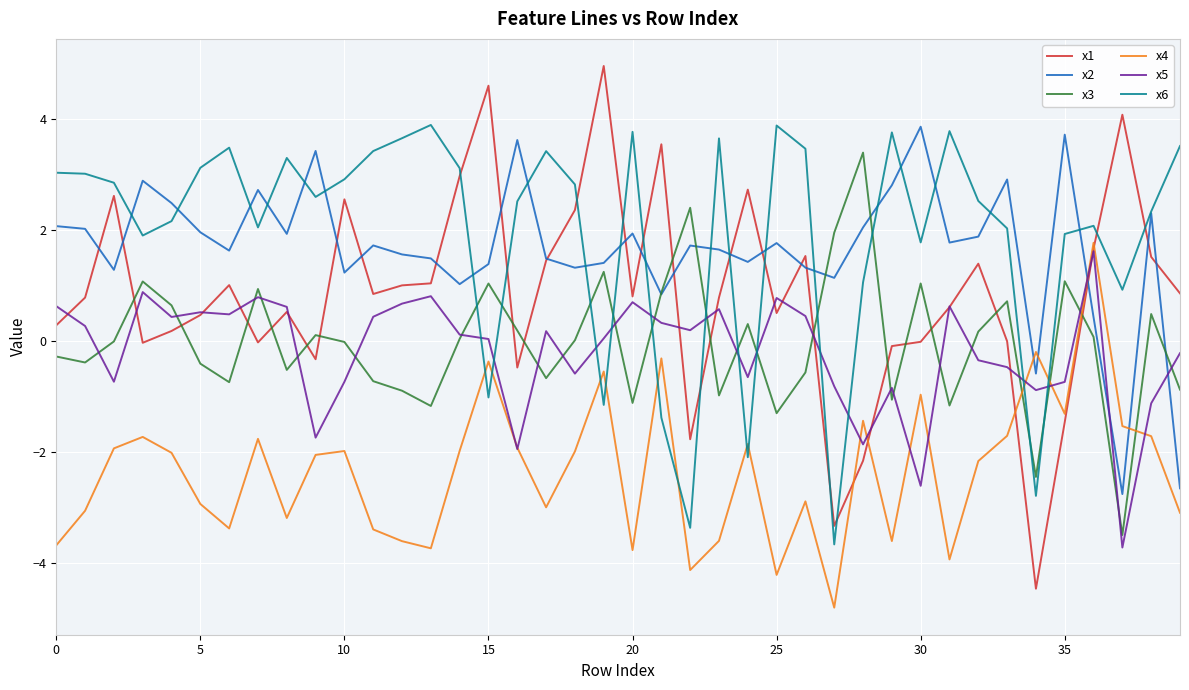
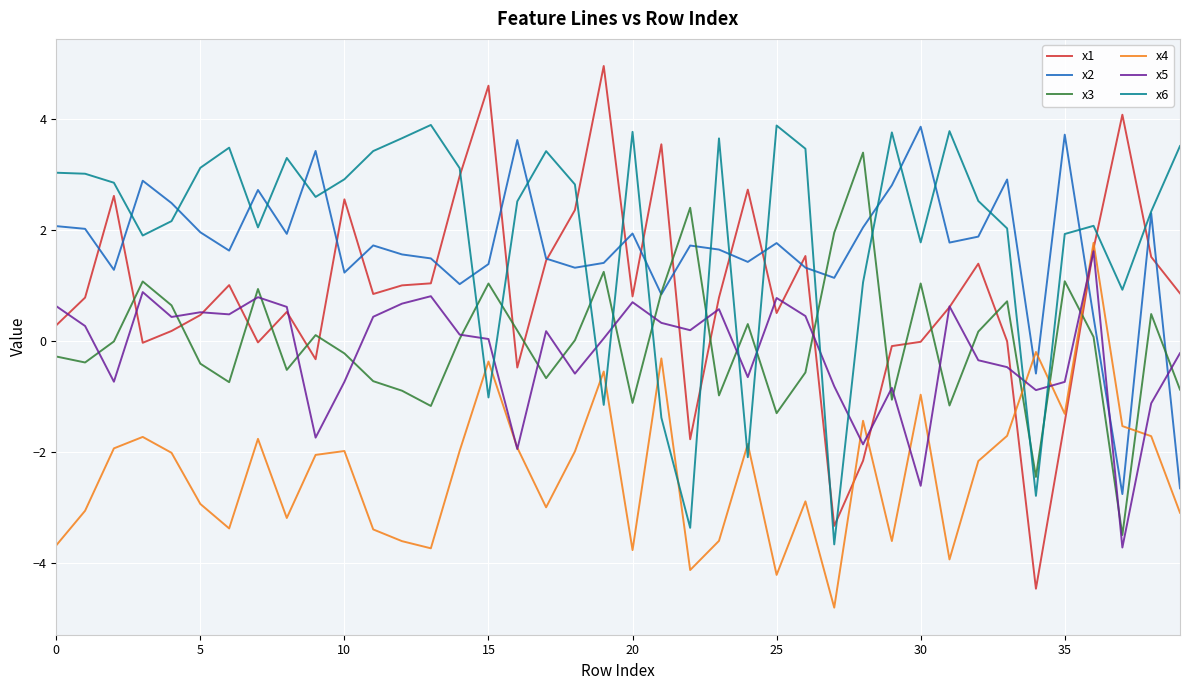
  {
    "x1": {
      "0": 0.3,
      "5": 0.5,
      "10": 2.5,
      "15": 4.6,
      "20": 0.8,
      "25": 0.5,
      "30": 0.0,
      "35": -1.5
    },
    "x2": {
      "0": 2.1,
      "5": 2.0,
      "10": 1.2,
      "15": 1.4,
      "20": 1.9,
      "25": 1.8,
      "30": 3.9,
      "35": 3.7
    },
    "x3": {
      "0": -0.3,
      "5": -0.4,
-     "10": 0.0,
+     "10": -0.2,
      "15": 1.0,
      "20": -1.1,
      "25": -1.3,
      "30": 1.0,
      "35": 1.1
    },
    "x4": {
      "0": -3.7,
      "5": -2.9,
      "10": -2.0,
      "15": -0.4,
      "20": -3.8,
      "25": -4.2,
      "30": -1.0,
      "35": -1.3
    },
    "x5": {
      "0": 0.6,
      "5": 0.5,
      "10": -0.7,
      "15": 0.0,
      "20": 0.7,
      "25": 0.8,
      "30": -2.6,
      "35": -0.7
    },
    "x6": {
      "0": 3.0,
      "5": 3.1,
      "10": 2.9,
      "15": -1.0,
      "20": 3.8,
      "25": 3.9,
      "30": 1.8,
      "35": 1.9
    }
  }
